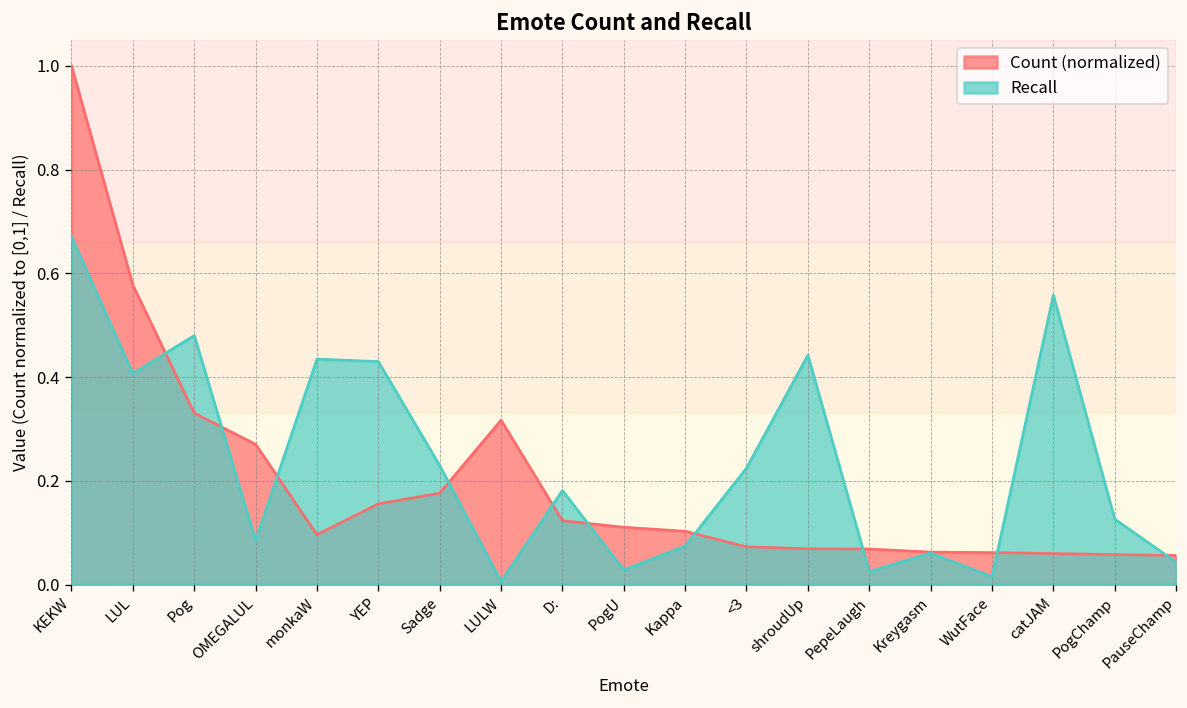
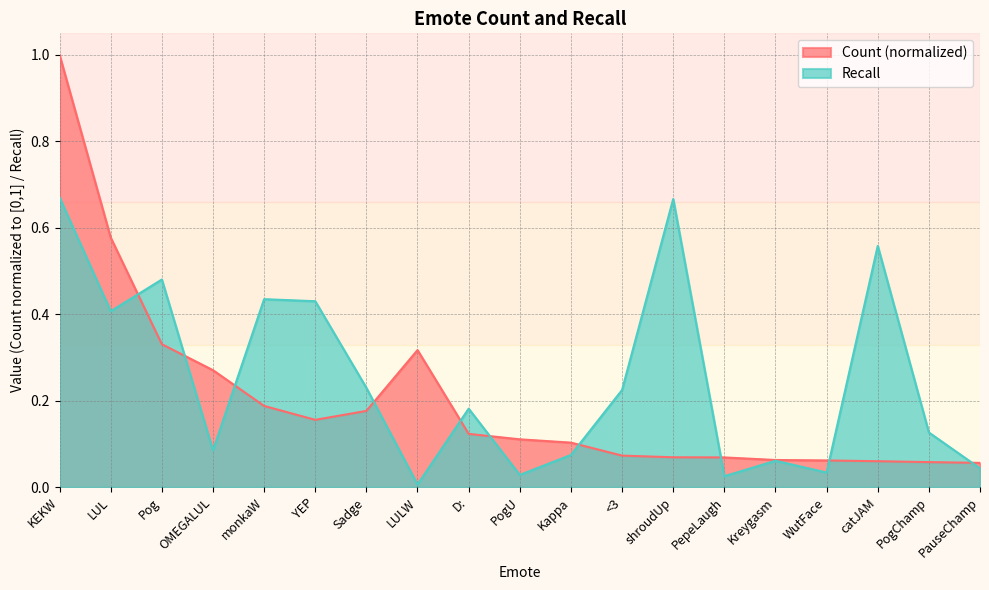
  {
    "Count (normalized)": {
      "KEKW": 1.00,
      "LUL": 0.58,
      "Pog": 0.33,
      "OMEGALUL": 0.27,
-     "monkaW": 0.10,
+     "monkaW": 0.19,
      "YEP": 0.16,
      "Sadge": 0.18,
      "LULW": 0.32,
      "D:": 0.12,
      "PogU": 0.11,
      "Kappa": 0.10,
      "<3": 0.07,
      "shroudUp": 0.07,
      "PepeLaugh": 0.07,
      "WutFace": 0.06,
      "catJAM": 0.06,
      "PogChamp": 0.06,
      "PauseChamp": 0.06
    },
    "Recall": {
      "KEKW": 0.67,
      "LUL": 0.41,
      "Pog": 0.48,
      "OMEGALUL": 0.09,
      "monkaW": 0.43,
      "YEP": 0.43,
      "Sadge": 0.23,
      "LULW": 0.01,
      "D:": 0.18,
      "PogU": 0.03,
      "Kappa": 0.07,
      "<3": 0.22,
-     "shroudUp": 0.44,
+     "shroudUp": 0.67,
      "PepeLaugh": 0.03,
-     "WutFace": 0.02,
+     "WutFace": 0.03,
      "catJAM": 0.56,
      "PogChamp": 0.13,
      "PauseChamp": 0.04
    }
  }
